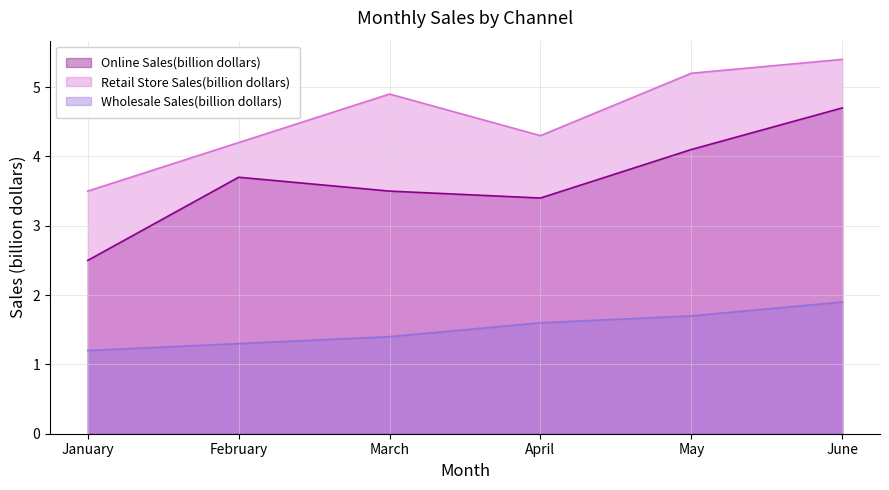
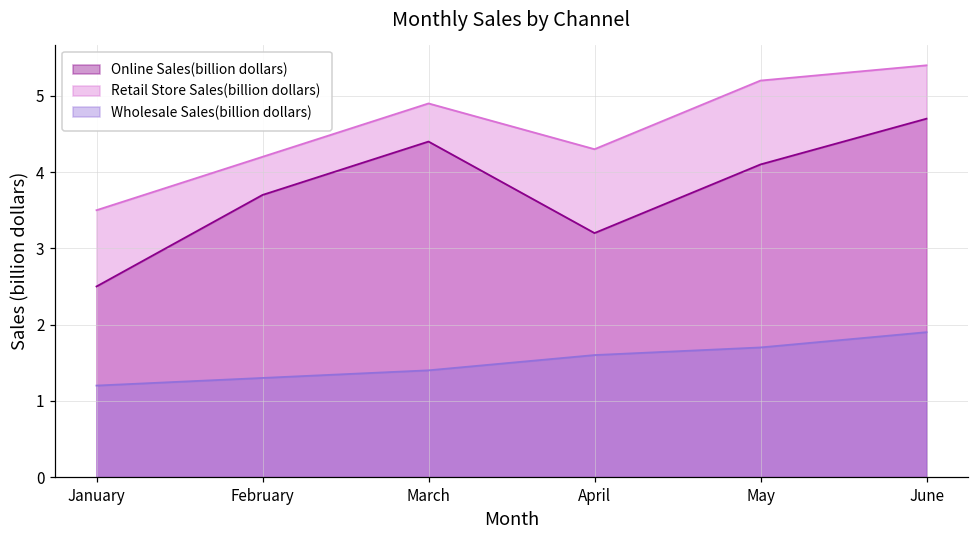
  {
    "Online Sales(billion dollars)": {
      "January": 2.5,
      "February": 3.7,
-     "March": 3.5,
-     "April": 3.4,
+     "March": 4.4,
+     "April": 3.2,
      "May": 4.1,
      "June": 4.7
    }
  }
